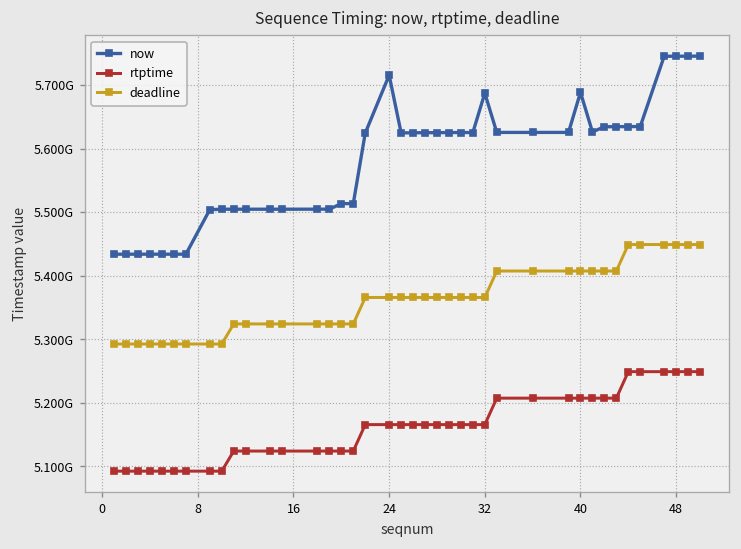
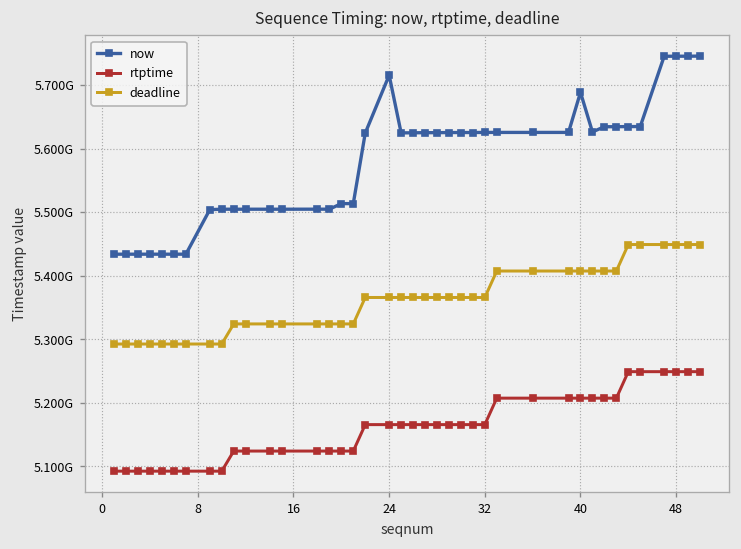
  {
    "now": {
      "24": 5720000000,
-     "32": 5690000000,
+     "32": 5630000000,
      "40": 5690000000,
      "48": 5750000000
    },
    "rtptime": {
      "24": 5170000000,
      "32": 5170000000,
      "40": 5210000000,
      "48": 5250000000
    },
    "deadline": {
      "24": 5370000000,
      "32": 5370000000,
      "40": 5410000000,
      "48": 5450000000
    }
  }
